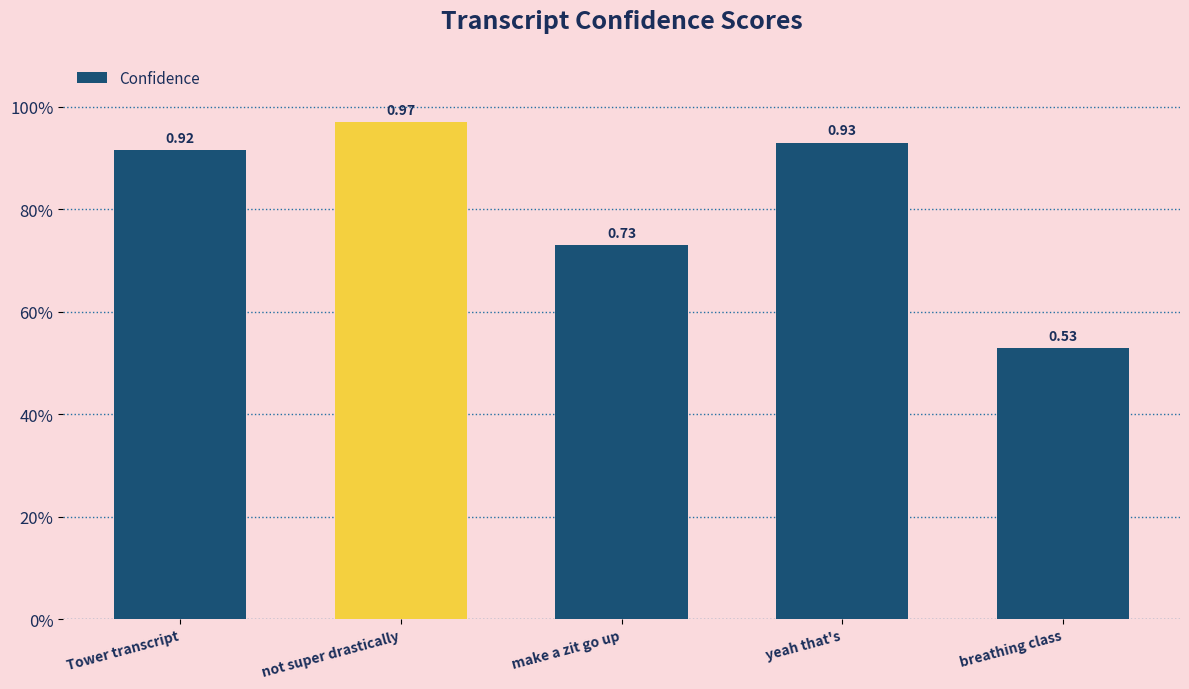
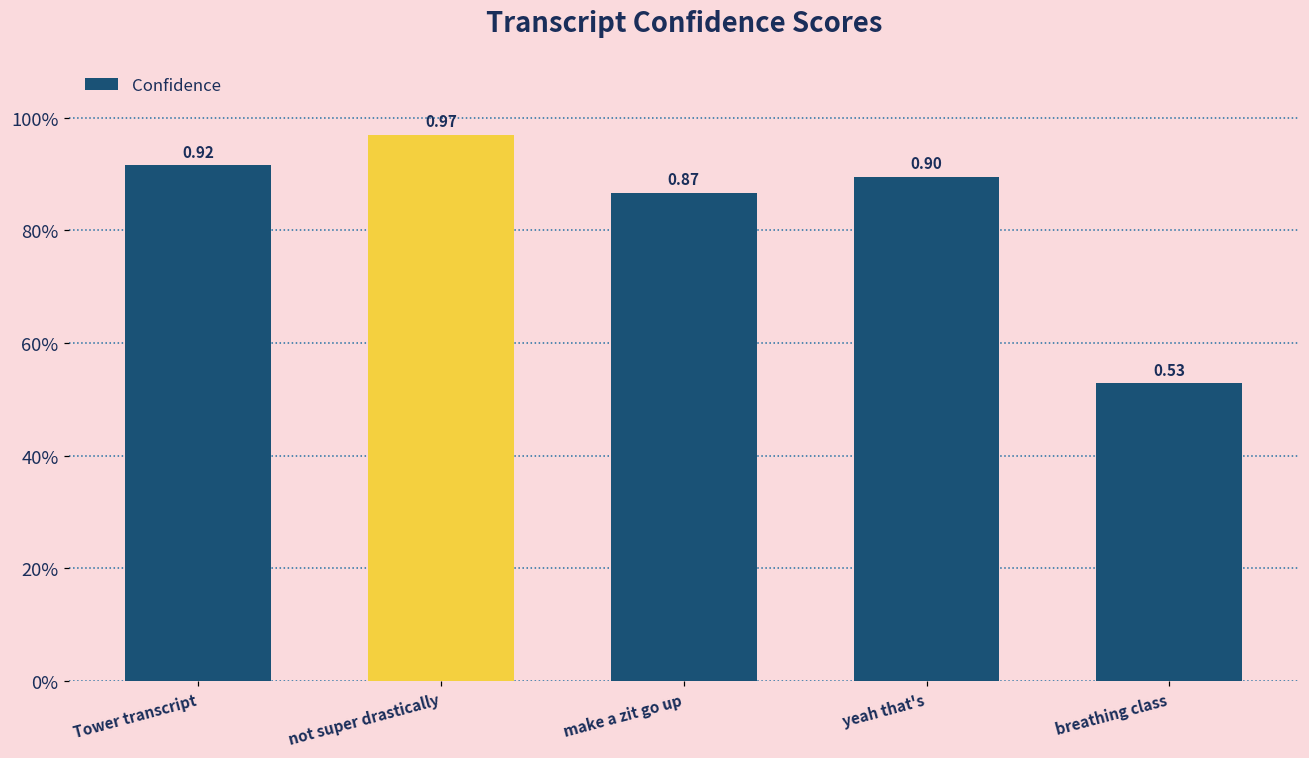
  {
    "Tower transcript": 0.92,
    "not super drastically": 0.97,
-   "make a zit go up": 0.73,
-   "yeah that's": 0.93,
+   "make a zit go up": 0.87,
+   "yeah that's": 0.90,
    "breathing class": 0.53
  }
